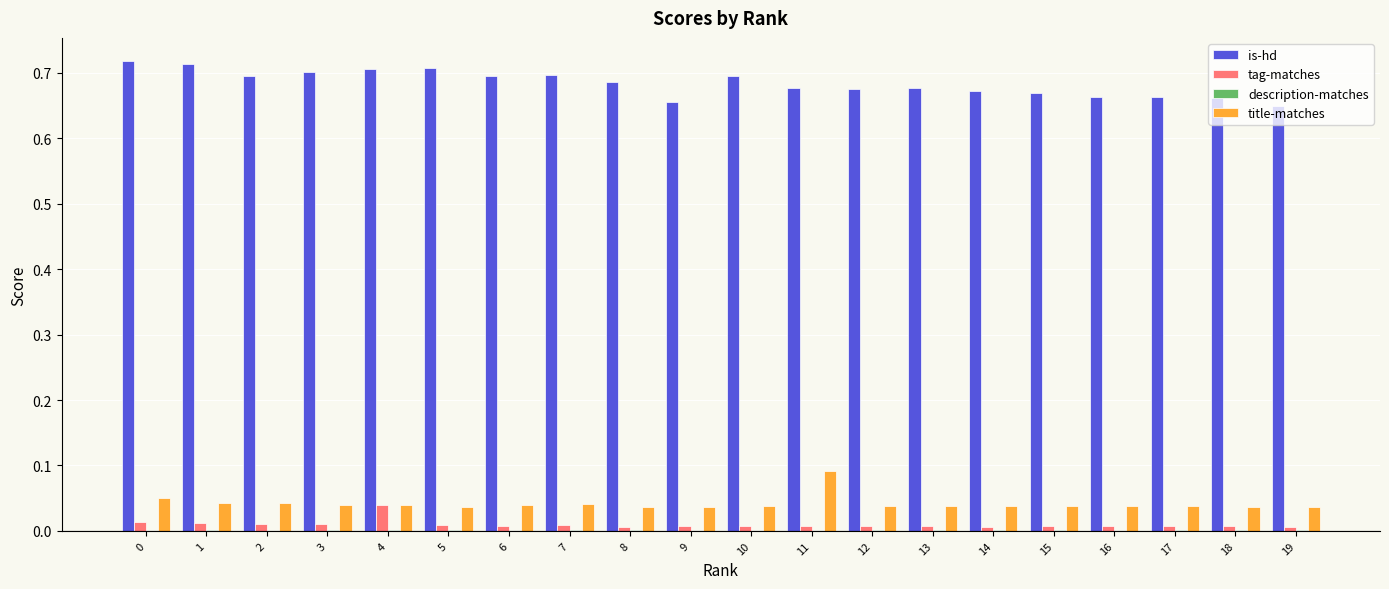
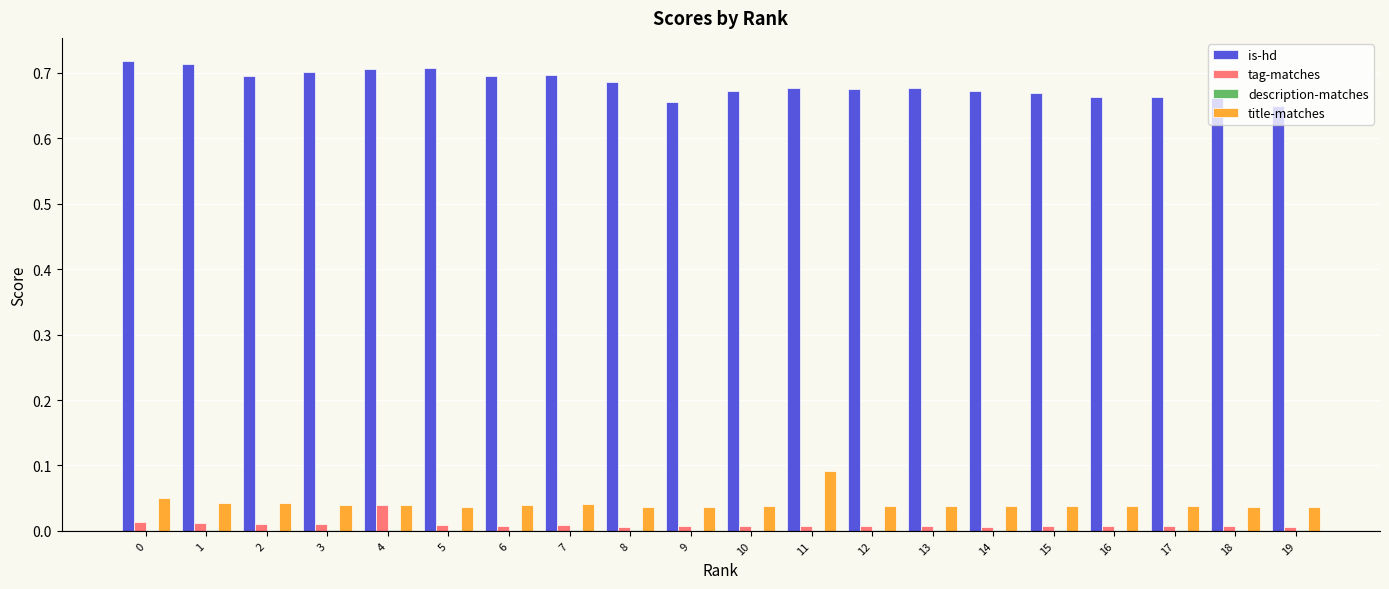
  {
    "is-hd": {
      "0": 0.72,
      "1": 0.71,
      "2": 0.70,
      "3": 0.70,
      "4": 0.71,
      "5": 0.71,
      "6": 0.70,
      "7": 0.70,
      "8": 0.69,
      "9": 0.65,
-     "10": 0.69,
+     "10": 0.67,
      "11": 0.68,
      "12": 0.67,
      "13": 0.68,
      "14": 0.67,
      "15": 0.67,
      "16": 0.66,
      "17": 0.66
    },
    "tag-matches": {
      "0": 0.01,
      "1": 0.01,
      "2": 0.01,
      "3": 0.01,
      "4": 0.04,
      "5": 0.01,
      "6": 0.01,
      "7": 0.01,
      "8": 0.01,
      "9": 0.01,
      "10": 0.01,
      "11": 0.01,
      "12": 0.01,
      "13": 0.01,
      "14": 0.01,
      "15": 0.01,
      "16": 0.01,
      "17": 0.01,
      "18": 0.01,
      "19": 0.01
    },
    "title-matches": {
      "0": 0.05,
      "1": 0.04,
      "2": 0.04,
      "3": 0.04,
      "4": 0.04,
      "5": 0.04,
      "6": 0.04,
      "7": 0.04,
      "8": 0.04,
      "9": 0.04,
      "10": 0.04,
      "11": 0.09,
      "12": 0.04,
      "13": 0.04,
      "14": 0.04,
      "15": 0.04,
      "16": 0.04,
      "17": 0.04,
      "18": 0.04,
      "19": 0.04
    }
  }
